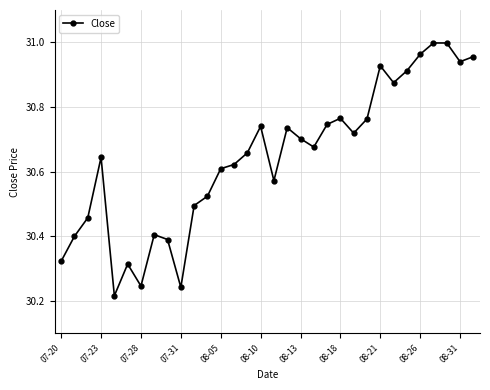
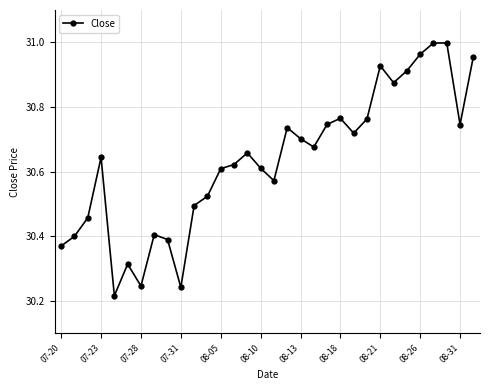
  {
-   "07-20": 30.32,
+   "07-20": 30.37,
    "07-23": 30.64,
    "07-28": 30.25,
    "07-31": 30.24,
    "08-05": 30.61,
-   "08-10": 30.74,
+   "08-10": 30.61,
    "08-13": 30.70,
    "08-18": 30.76,
    "08-21": 30.93,
    "08-26": 30.96,
-   "08-31": 30.94
+   "08-31": 30.75
  }
